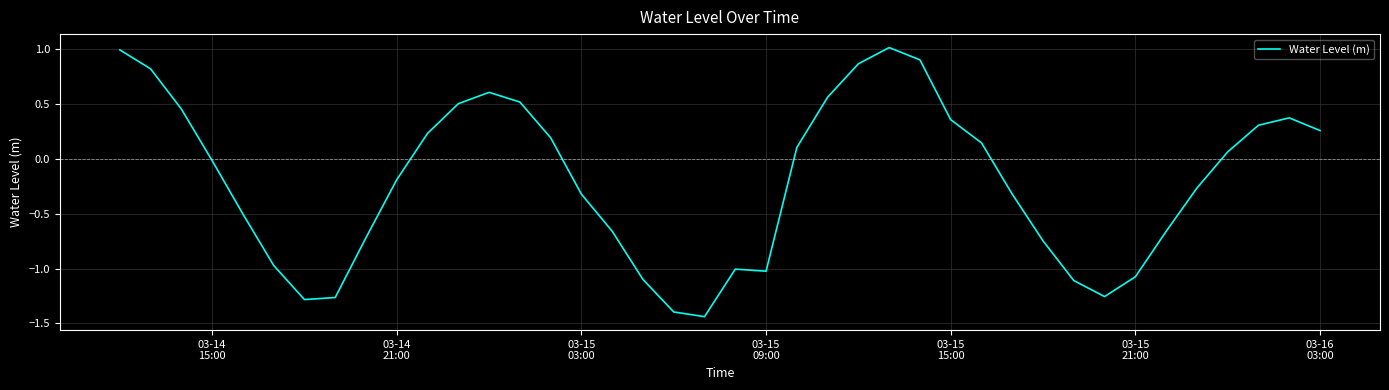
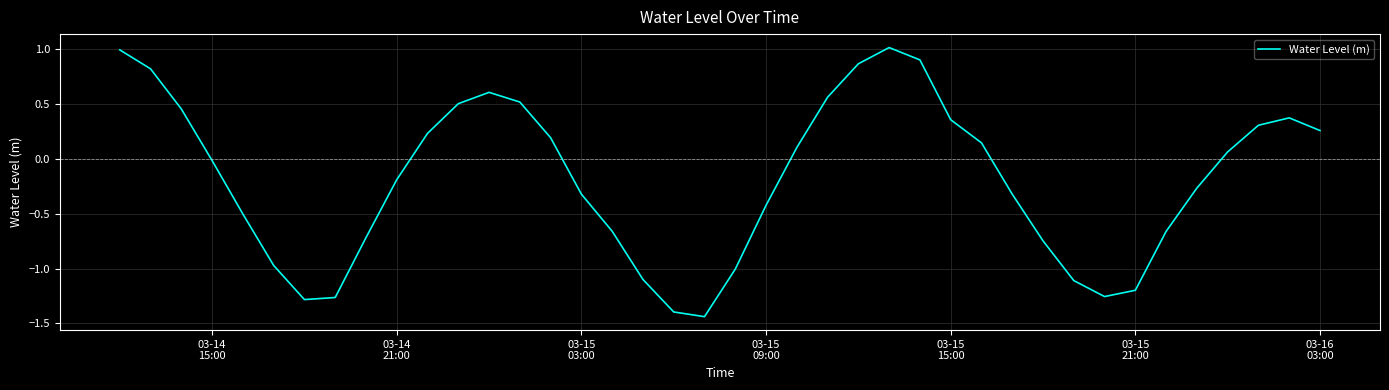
  {
    "03-14 15:00": -0.01,
    "03-14 21:00": -0.19,
    "03-15 03:00": -0.32,
-   "03-15 09:00": -1.02,
+   "03-15 09:00": -0.42,
    "03-15 15:00": 0.36,
-   "03-15 21:00": -1.07,
+   "03-15 21:00": -1.20,
    "03-16 03:00": 0.26
  }
